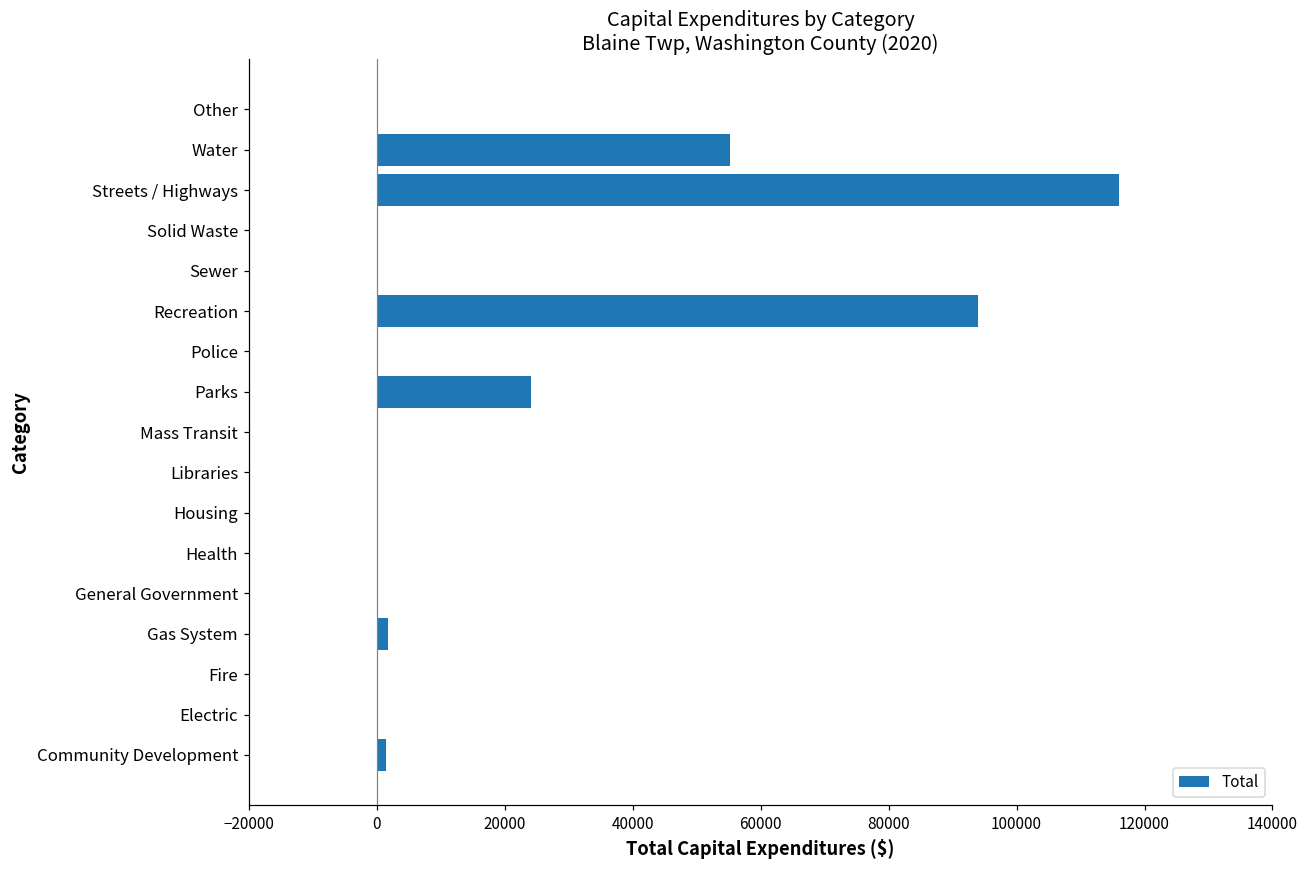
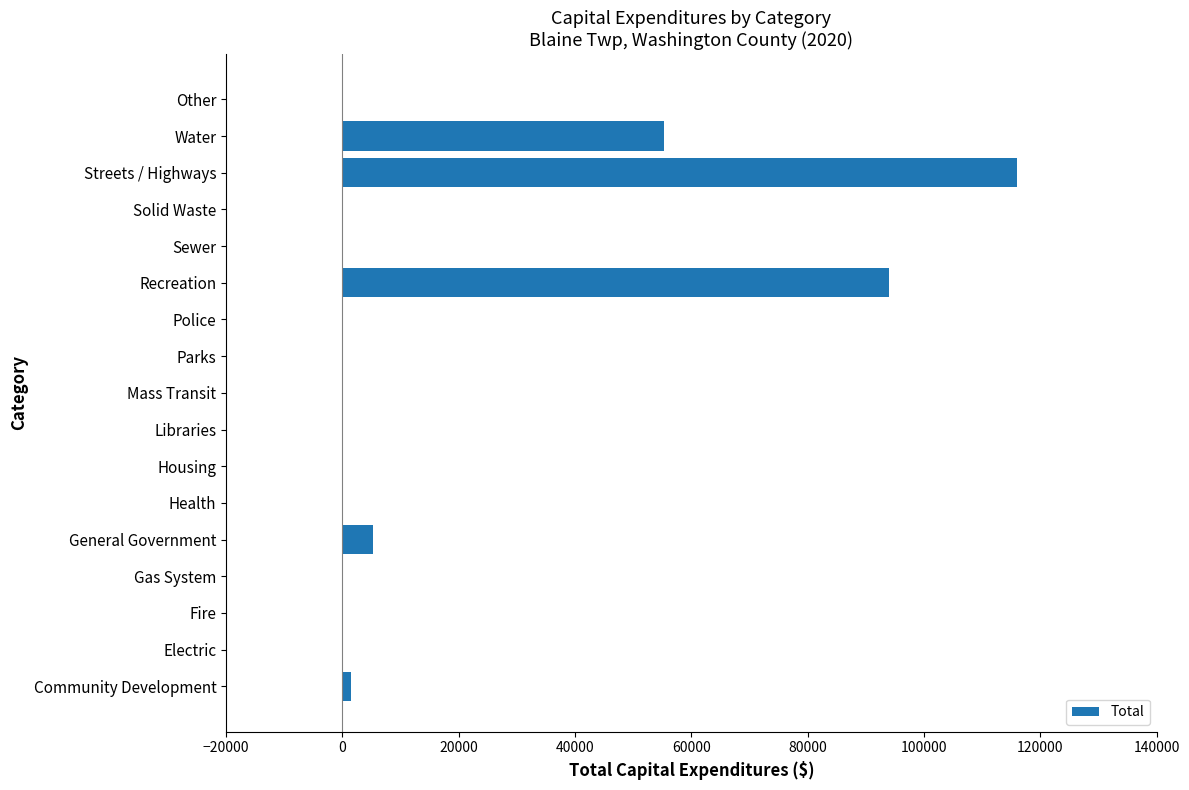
  {
    "Other": 0,
    "Water": 55000,
    "Streets / Highways": 116000,
    "Solid Waste": 0,
    "Sewer": 0,
    "Recreation": 94000,
    "Police": 0,
-   "Parks": 24000,
+   "Parks": 0,
    "Mass Transit": 0,
    "Libraries": 0,
    "Housing": 0,
    "Health": 0,
-   "General Government": 0,
-   "Gas System": 2000,
+   "General Government": 5000,
+   "Gas System": 0,
    "Fire": 0,
    "Electric": 0,
    "Community Development": 1000
  }
